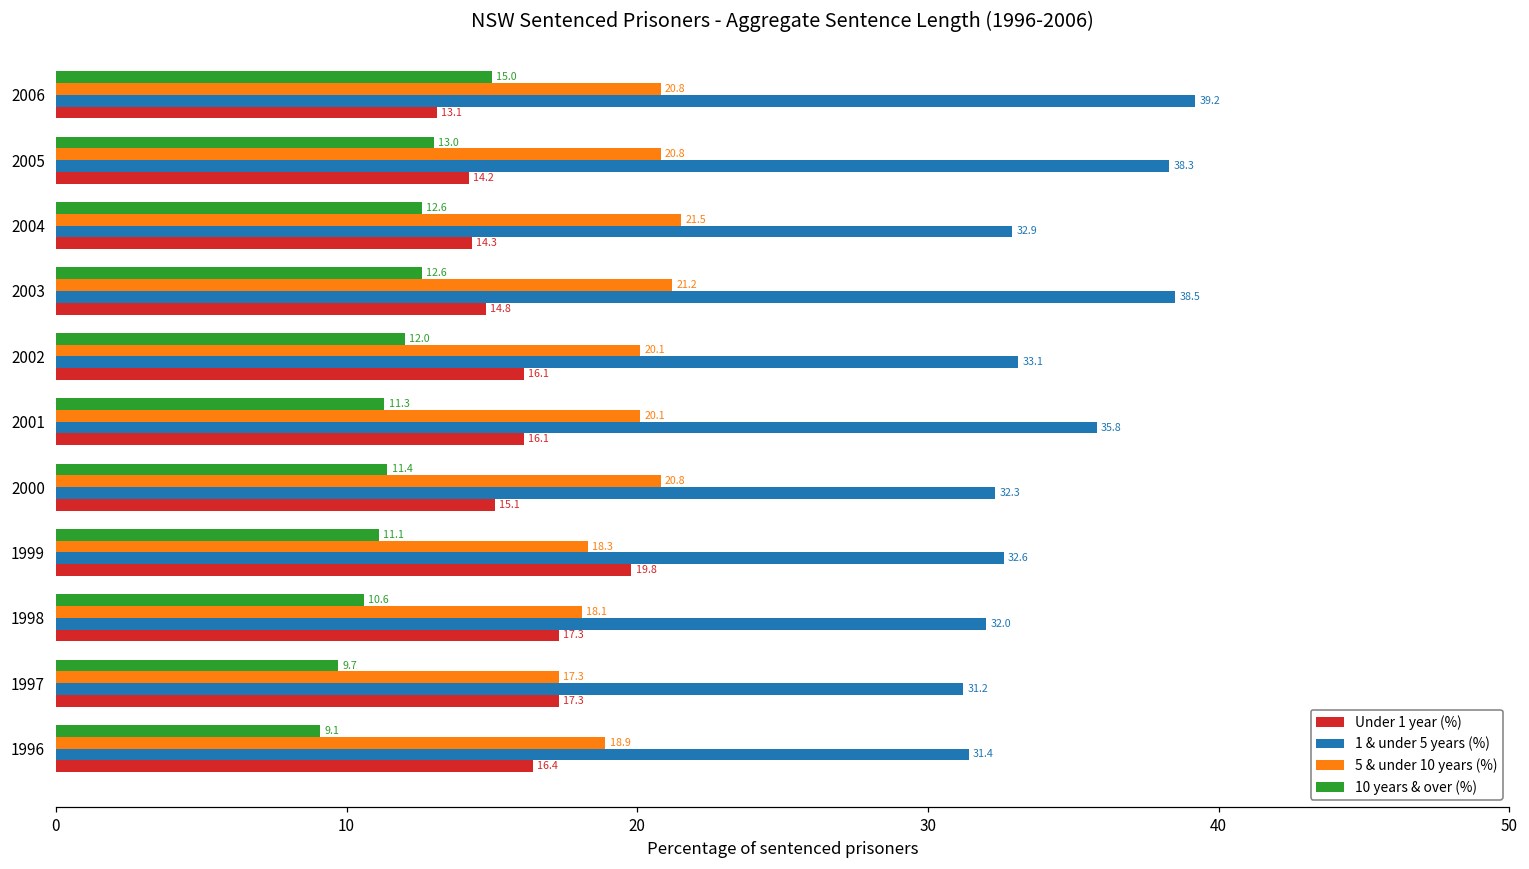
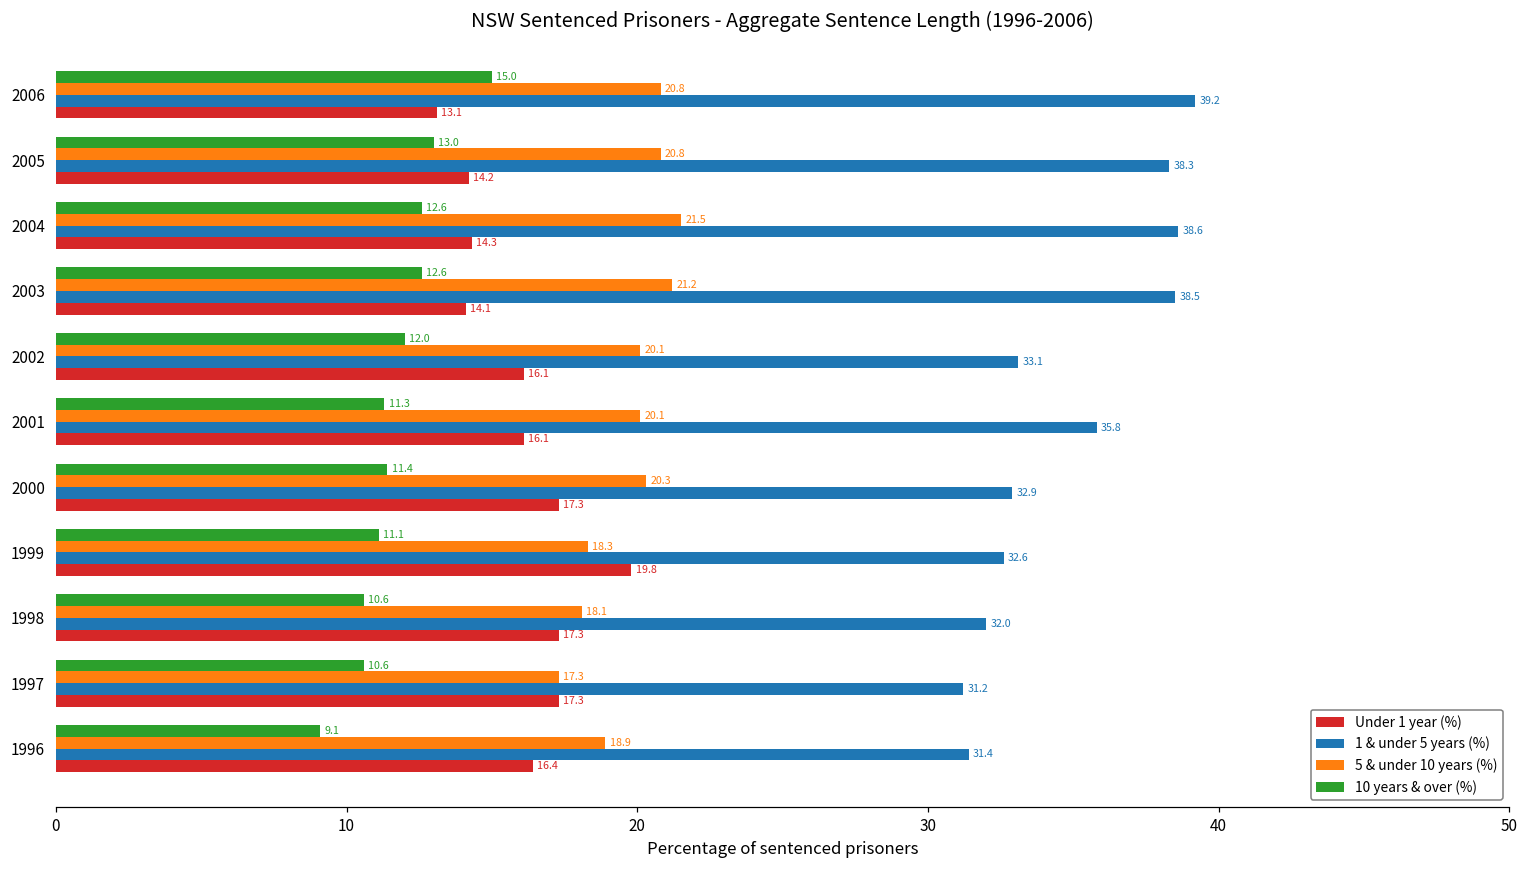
  {
    "Under 1 year (%)": {
      "2006": 13.1,
      "2005": 14.2,
      "2004": 14.3,
-     "2003": 14.8,
+     "2003": 14.1,
      "2002": 16.1,
      "2001": 16.1,
-     "2000": 15.1,
+     "2000": 17.3,
      "1999": 19.8,
      "1998": 17.3,
      "1997": 17.3,
      "1996": 16.4
    },
    "1 & under 5 years (%)": {
      "2006": 39.2,
      "2005": 38.3,
-     "2004": 32.9,
+     "2004": 38.6,
      "2003": 38.5,
      "2002": 33.1,
      "2001": 35.8,
-     "2000": 32.3,
+     "2000": 32.9,
      "1999": 32.6,
      "1998": 32.0,
      "1997": 31.2,
      "1996": 31.4
    },
    "5 & under 10 years (%)": {
      "2006": 20.8,
      "2005": 20.8,
      "2004": 21.5,
      "2003": 21.2,
      "2002": 20.1,
      "2001": 20.1,
-     "2000": 20.8,
+     "2000": 20.3,
      "1999": 18.3,
      "1998": 18.1,
      "1997": 17.3,
      "1996": 18.9
    },
    "10 years & over (%)": {
      "2006": 15.0,
      "2005": 13.0,
      "2004": 12.6,
      "2003": 12.6,
      "2002": 12.0,
      "2001": 11.3,
      "2000": 11.4,
      "1999": 11.1,
      "1998": 10.6,
-     "1997": 9.7,
+     "1997": 10.6,
      "1996": 9.1
    }
  }
